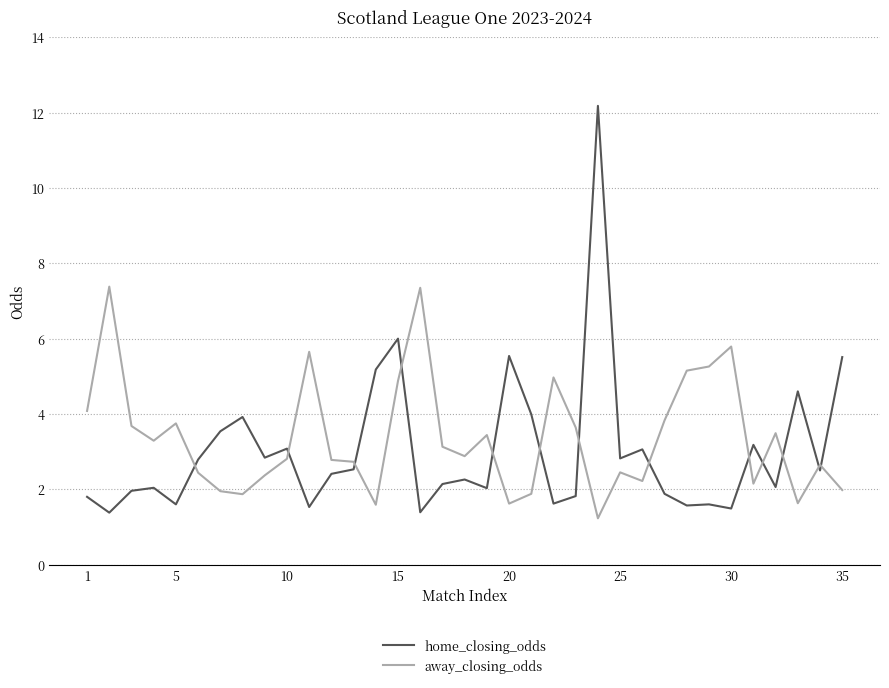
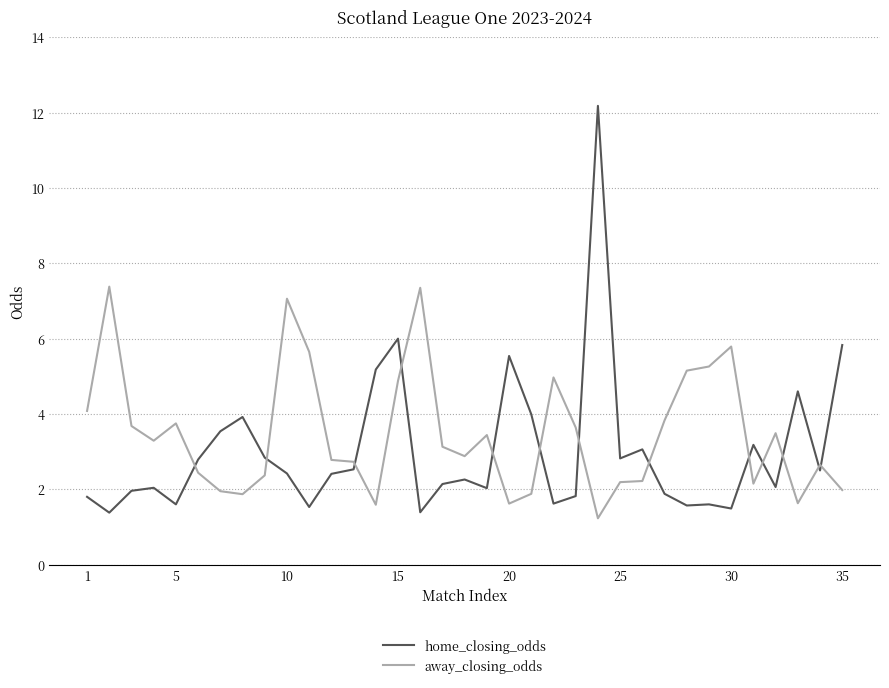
  {
    "home_closing_odds": {
      "1": 1.8,
      "5": 1.6,
-     "10": 3.1,
+     "10": 2.4,
      "15": 6.0,
      "20": 5.5,
      "25": 2.8,
      "30": 1.5,
-     "35": 5.5
+     "35": 5.8
    },
    "away_closing_odds": {
      "1": 4.1,
      "5": 3.8,
-     "10": 2.8,
+     "10": 7.1,
      "15": 4.9,
      "20": 1.6,
-     "25": 2.5,
+     "25": 2.2,
      "30": 5.8,
      "35": 2.0
    }
  }
